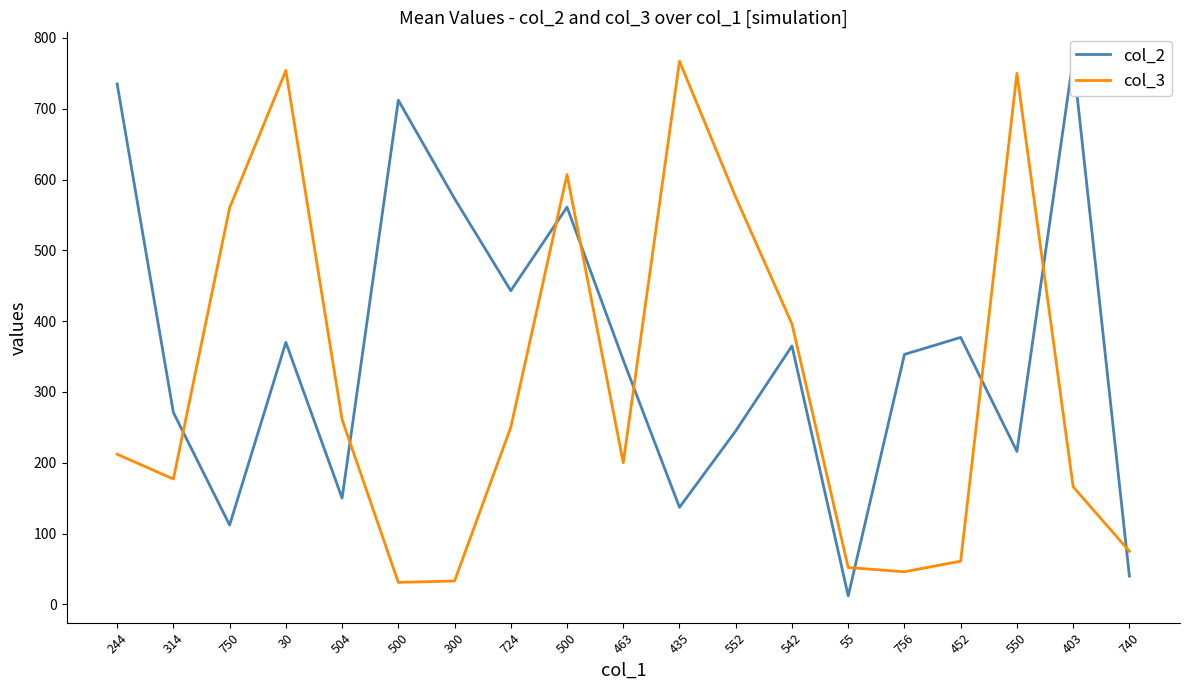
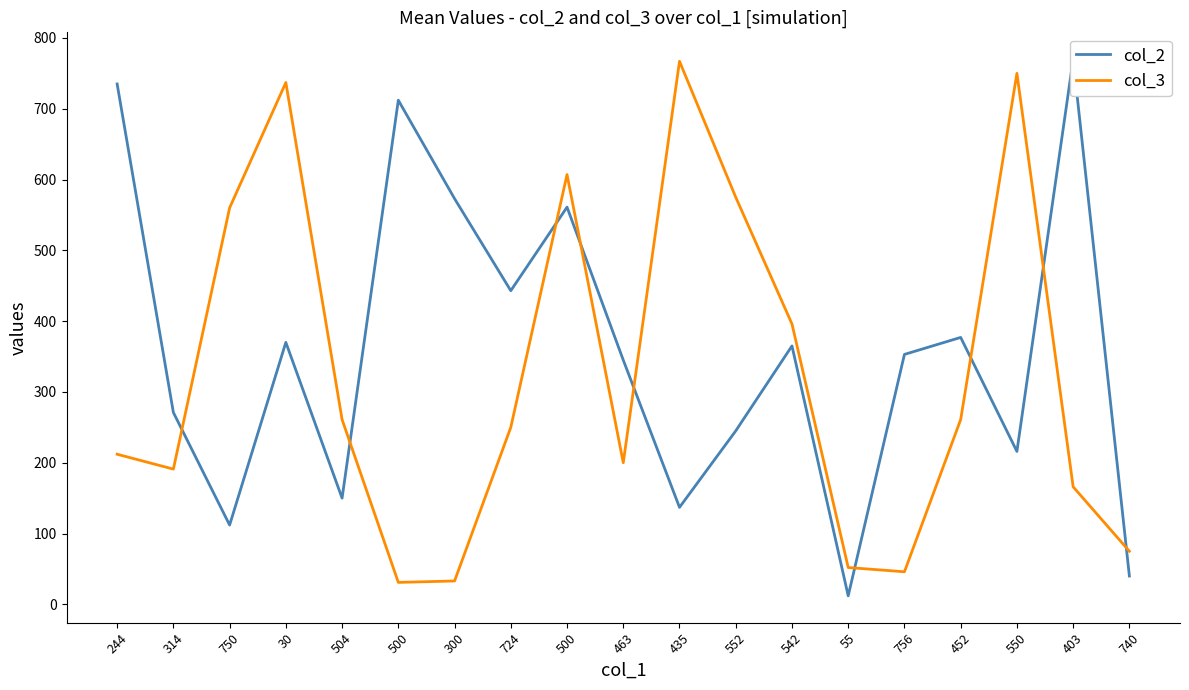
  {
    "col_2": {
      "244": 740,
      "314": 270,
      "750": 110,
      "30": 370,
      "504": 150,
      "300": 570,
      "724": 440,
      "463": 350,
      "435": 140,
      "552": 250,
      "542": 370,
      "55": 10,
      "756": 350,
      "452": 380,
      "550": 220,
      "740": 40
    },
    "col_3": {
      "244": 210,
-     "314": 180,
+     "314": 190,
      "750": 560,
-     "30": 750,
+     "30": 740,
      "504": 260,
      "300": 30,
      "724": 250,
      "463": 200,
      "435": 770,
      "552": 580,
      "542": 400,
      "55": 50,
      "756": 50,
-     "452": 60,
+     "452": 260,
      "550": 750,
      "403": 170,
      "740": 80
    }
  }
